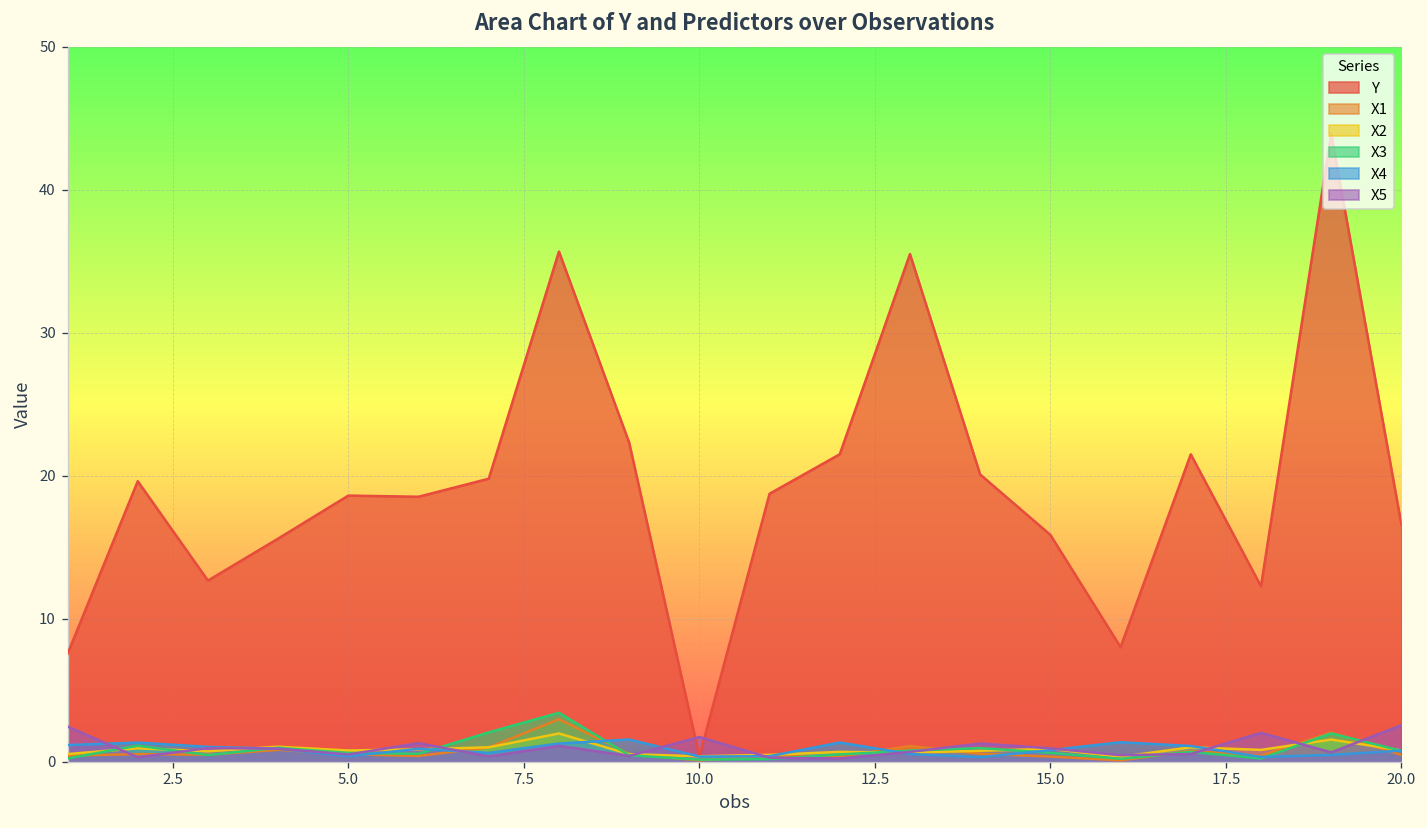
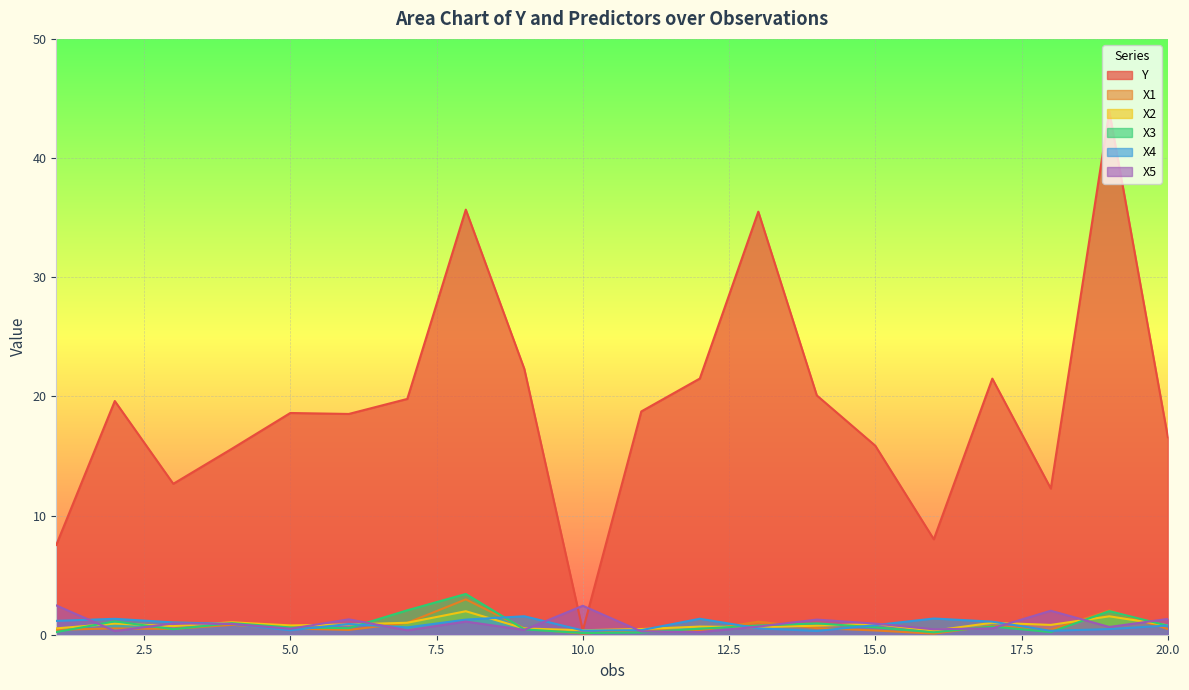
  {
    "X5": {
-     "10.0": 1.7,
-     "20.0": 2.5
+     "10.0": 2.4,
+     "20.0": 1.3
    }
  }
